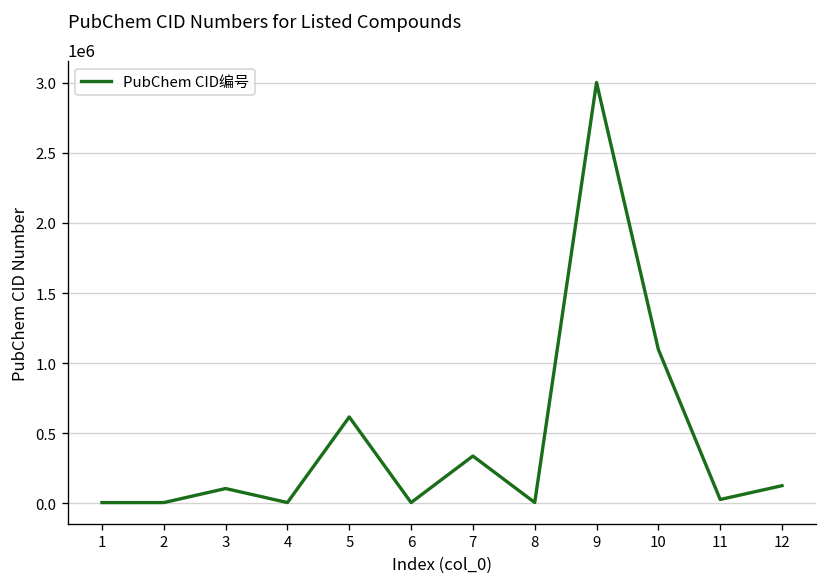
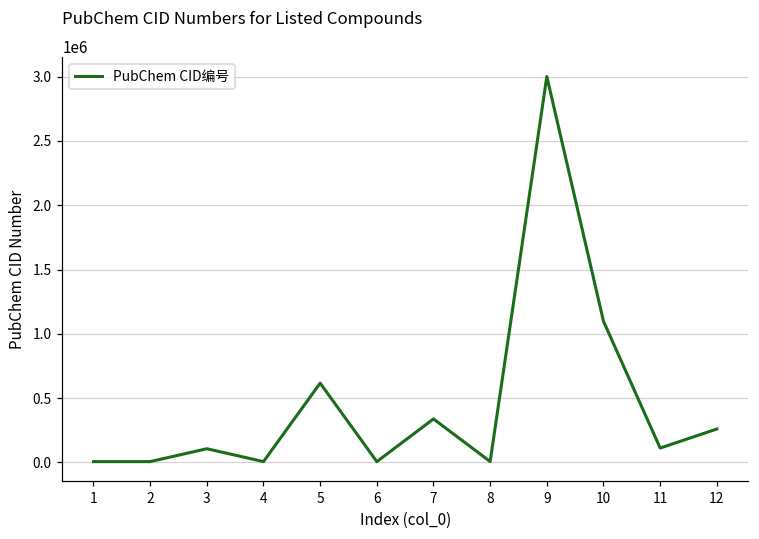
  {
    "1": 10000,
    "2": 10000,
    "3": 110000,
    "4": 10000,
    "5": 620000,
    "6": 10000,
    "7": 340000,
    "8": 10000,
    "9": 3000000,
    "10": 1100000,
-   "11": 30000,
-   "12": 130000
+   "11": 110000,
+   "12": 260000
  }
